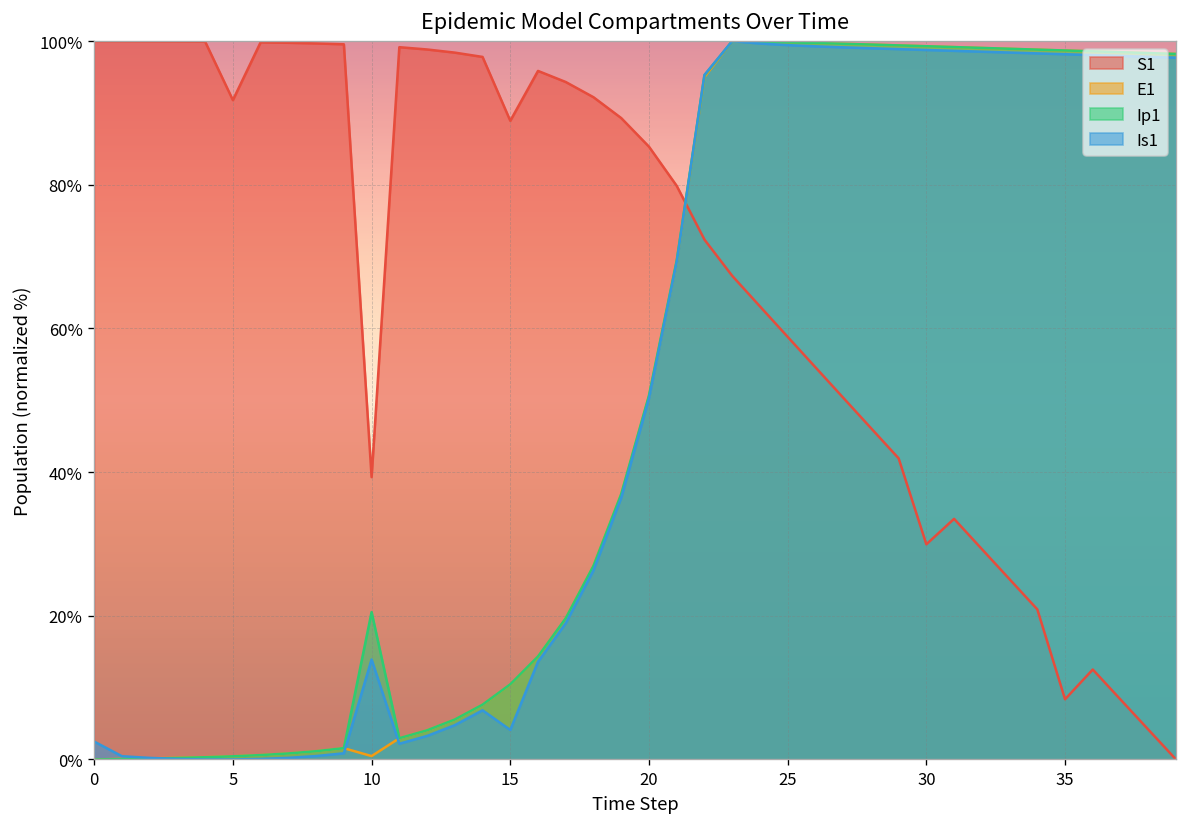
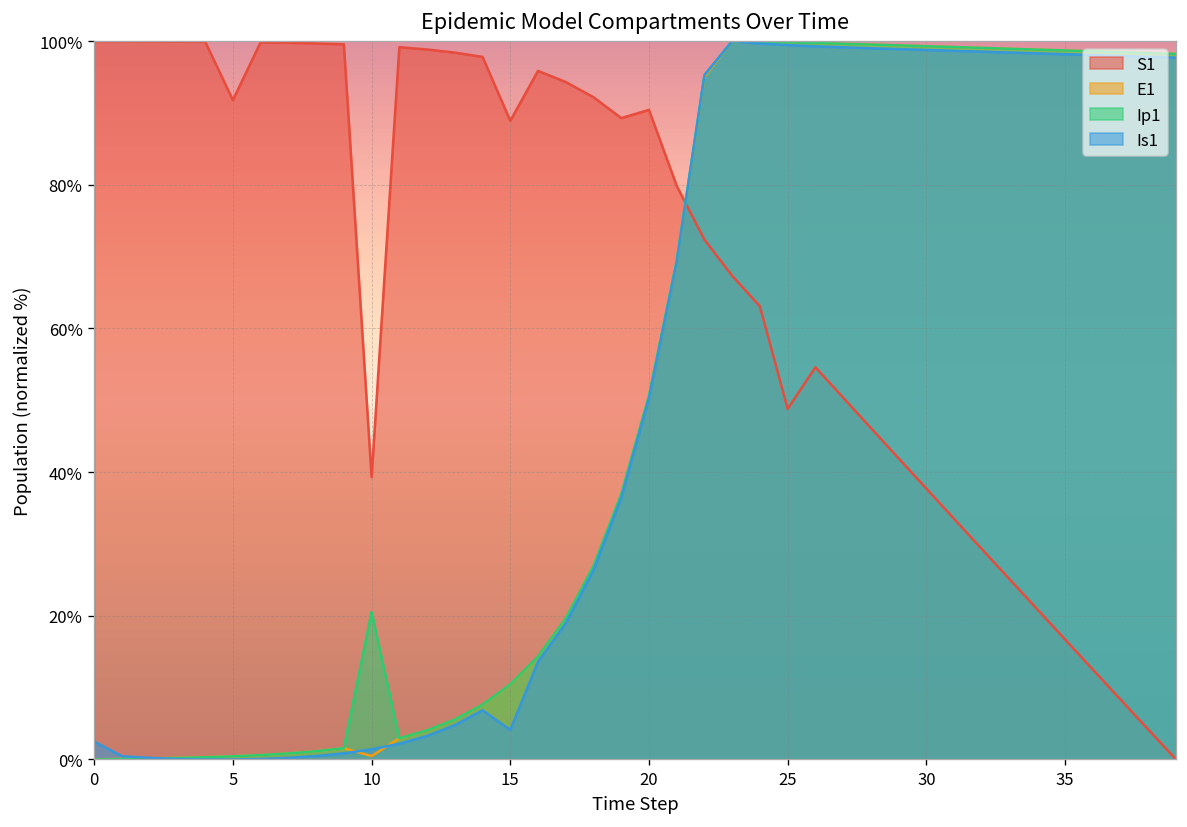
  {
    "S1": {
      "0": "100%",
      "5": "92%",
      "10": "39%",
      "15": "89%",
-     "20": "85%",
-     "25": "59%",
-     "30": "30%",
-     "35": "8%"
+     "20": "90%",
+     "25": "49%",
+     "30": "38%",
+     "35": "17%"
    },
    "E1": {
      "10": "0%"
    },
    "Ip1": {
      "10": "21%"
    },
    "Is1": {
      "0": "2%",
      "5": "0%",
-     "10": "14%",
+     "10": "1%",
      "15": "4%",
      "30": "99%",
      "35": "98%"
    }
  }
